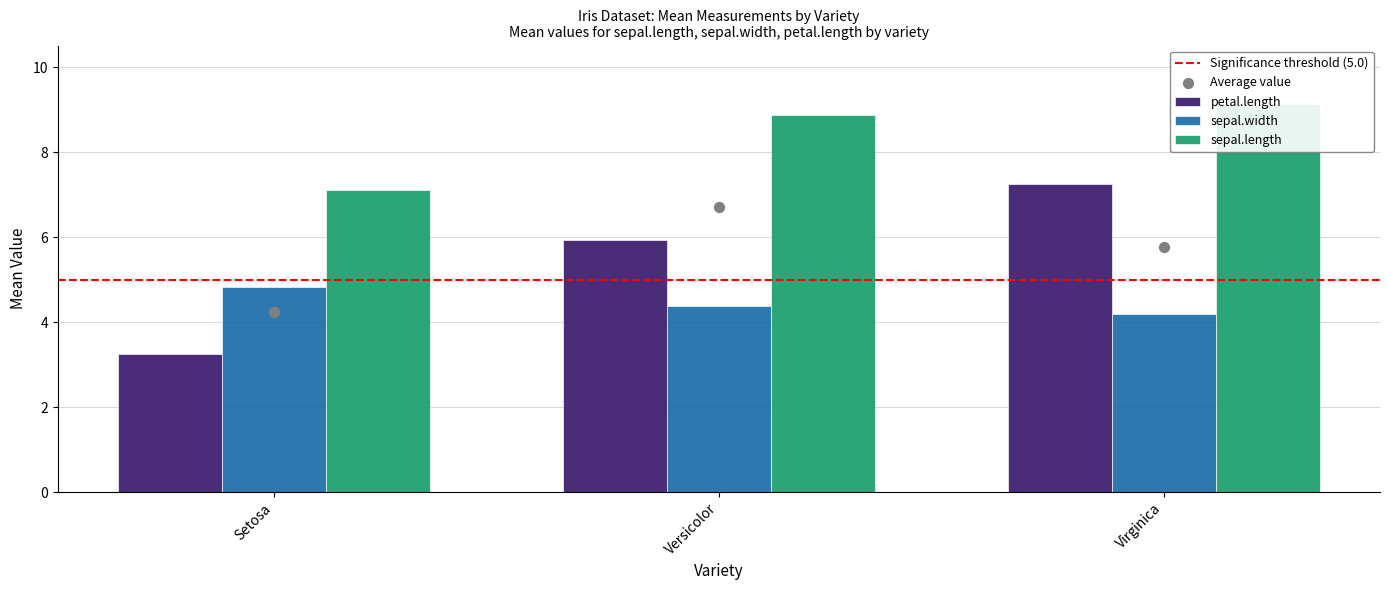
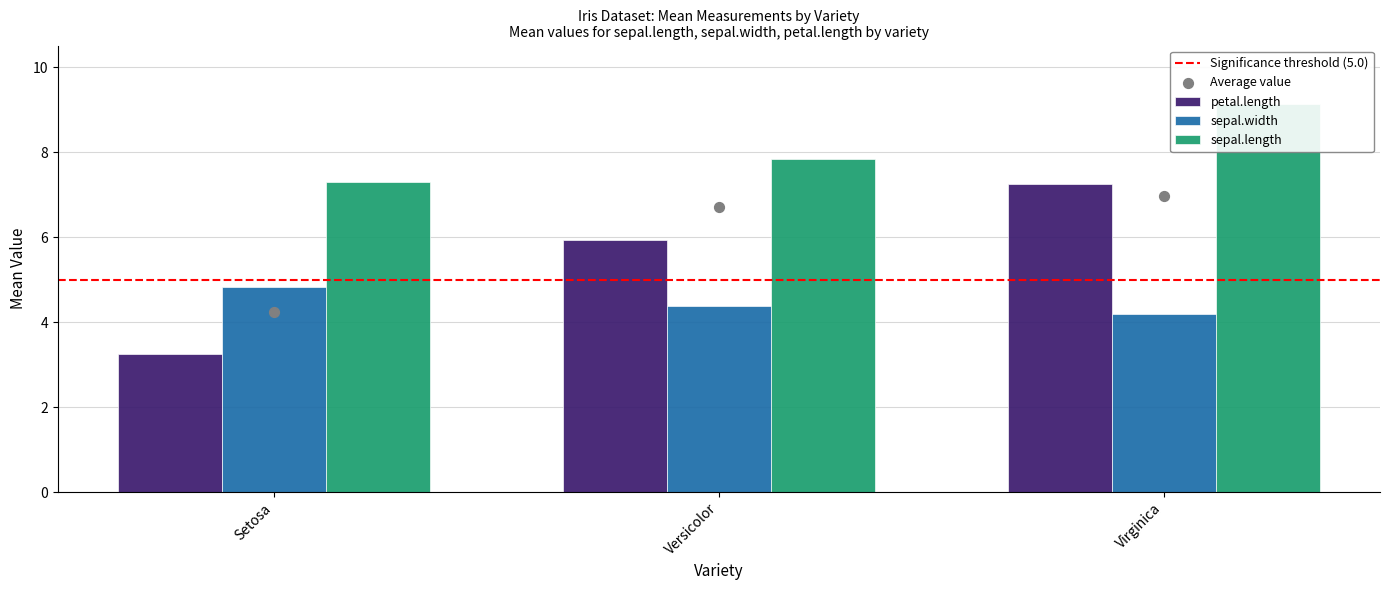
  {
    "petal.length": {
      "Setosa": 3.2,
      "Versicolor": 5.9,
      "Virginica": 7.3
    },
    "Average value": {
-     "Virginica": 5.8
+     "Virginica": 7.0
    },
    "sepal.width": {
      "Setosa": 4.8,
      "Versicolor": 4.4,
      "Virginica": 4.2
    },
    "sepal.length": {
-     "Setosa": 7.1,
-     "Versicolor": 8.9
+     "Setosa": 7.3,
+     "Versicolor": 7.8
    }
  }
